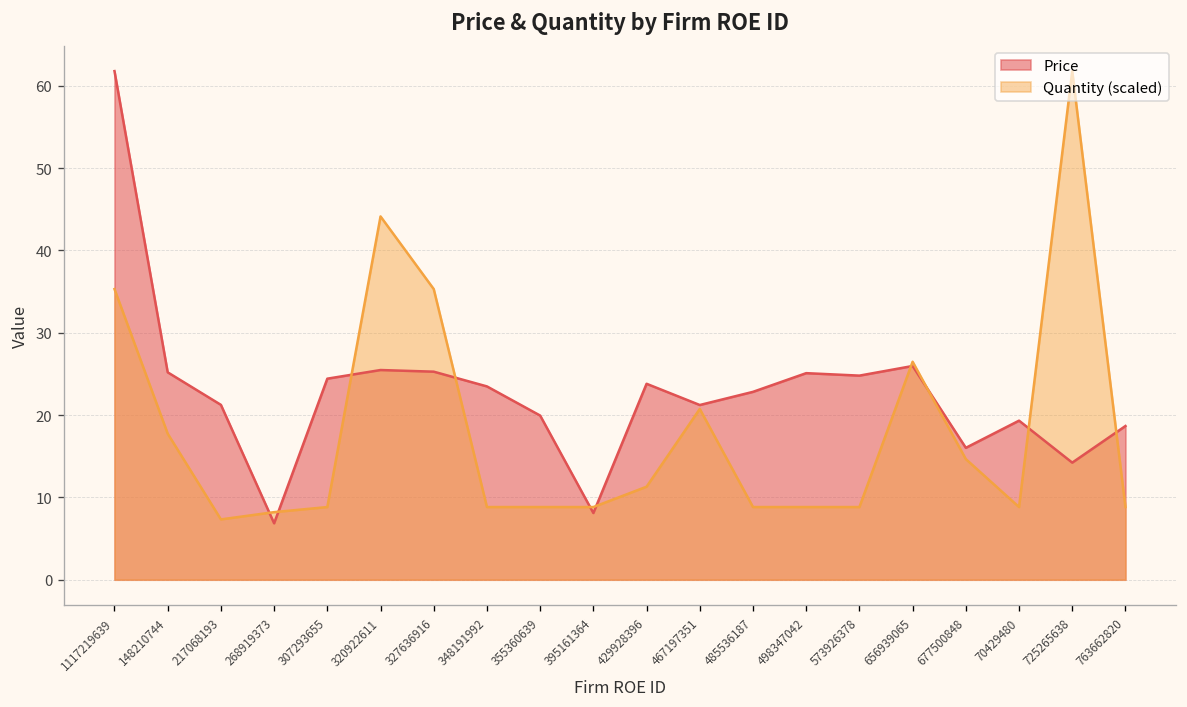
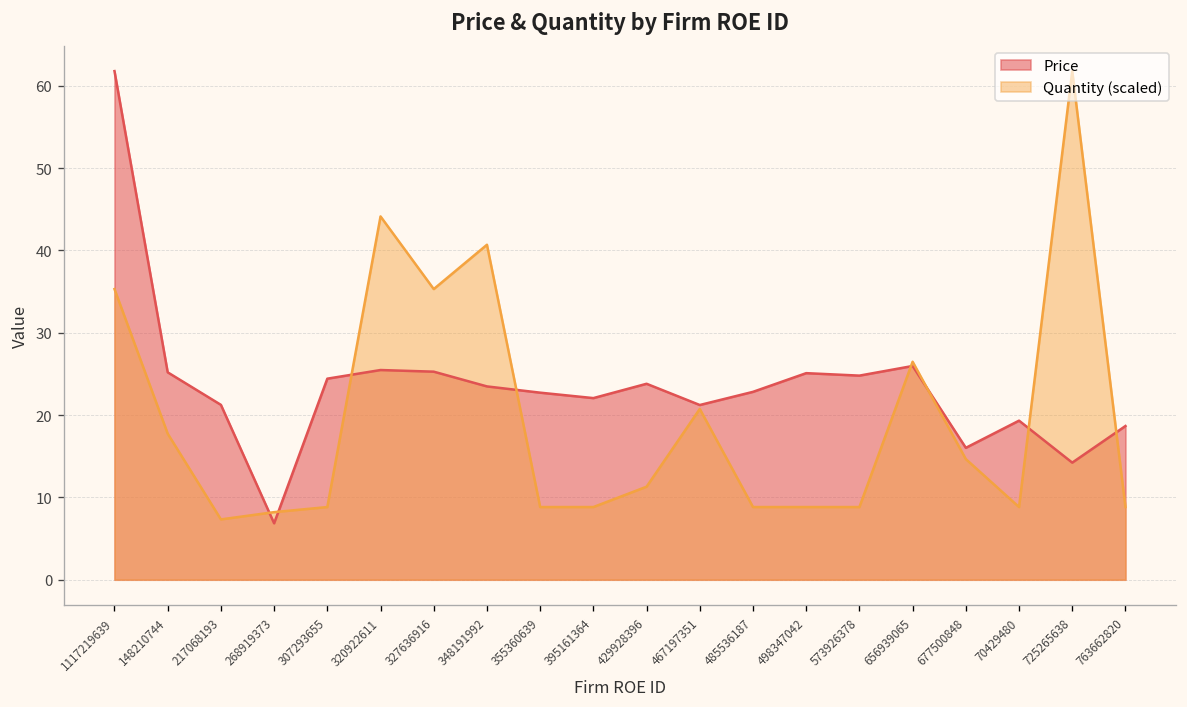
  {
    "Price": {
      "1117219639": 62,
      "148210744": 25,
      "217068193": 21,
      "268919373": 7,
      "307293655": 24,
      "320922611": 25,
      "327636916": 25,
      "348191992": 23,
-     "355360639": 20,
-     "395161364": 8,
+     "355360639": 23,
+     "395161364": 22,
      "429928396": 24,
      "467197351": 21,
      "485536187": 23,
      "498347042": 25,
      "573926378": 25,
      "656939065": 26,
      "677500848": 16,
      "70429480": 19,
      "725265638": 14,
      "763662820": 19
    },
    "Quantity (scaled)": {
      "1117219639": 35,
      "148210744": 18,
      "217068193": 7,
      "268919373": 8,
      "307293655": 9,
      "320922611": 44,
      "327636916": 35,
-     "348191992": 9,
+     "348191992": 41,
      "355360639": 9,
      "395161364": 9,
      "429928396": 11,
      "467197351": 21,
      "485536187": 9,
      "498347042": 9,
      "573926378": 9,
      "656939065": 26,
      "677500848": 15,
      "70429480": 9,
      "763662820": 9
    }
  }
